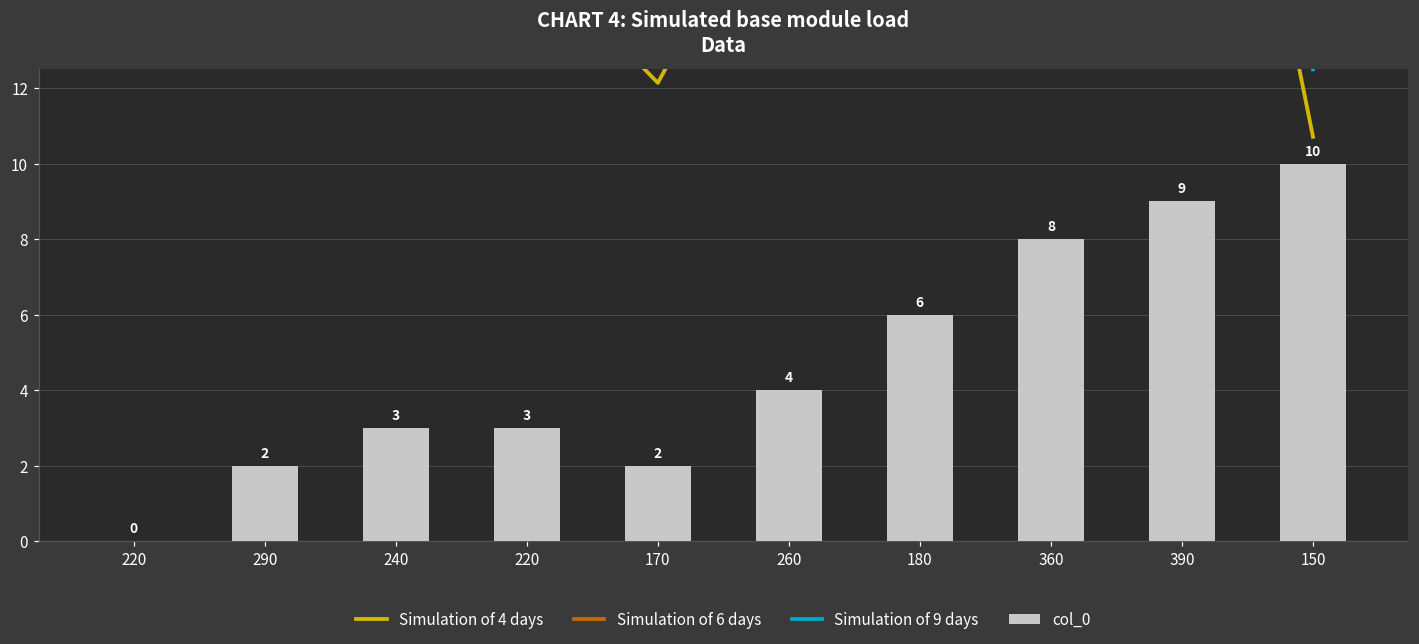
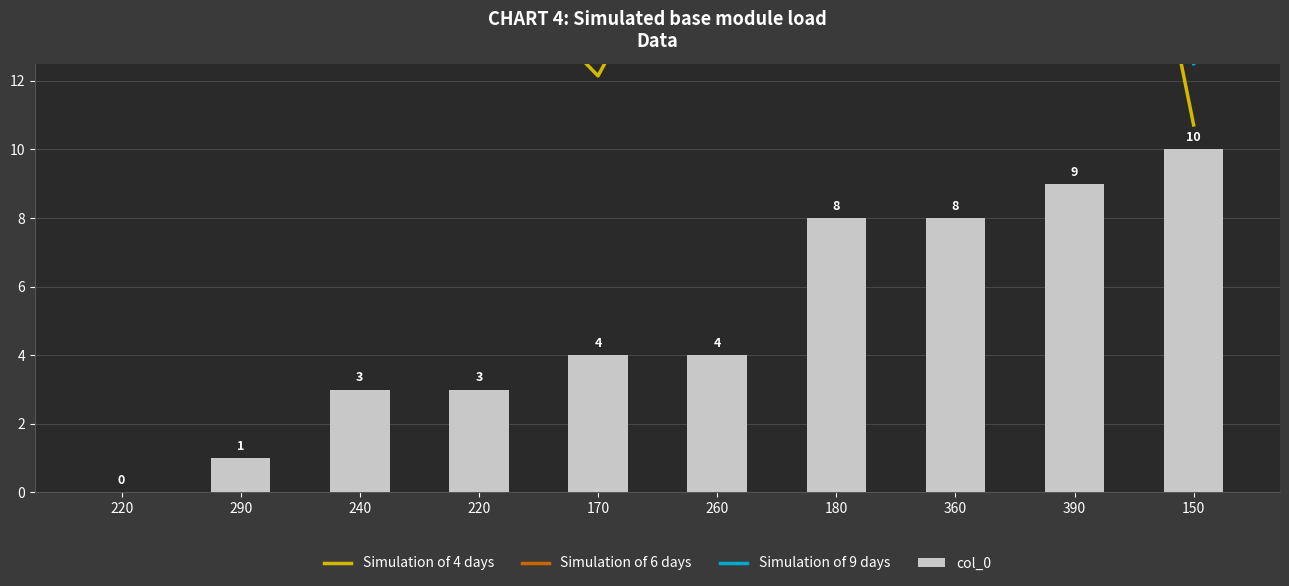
  {
    "col_0": {
-     "290": 2,
+     "290": 1,
      "240": 3,
-     "170": 2,
+     "170": 4,
      "260": 4,
-     "180": 6,
+     "180": 8,
      "360": 8,
      "390": 9,
      "150": 10
    },
    "Simulation of 4 days": {
      "170": 12.1,
      "150": 10.7
    },
    "Simulation of 9 days": {
      "150": 12.5
    }
  }
